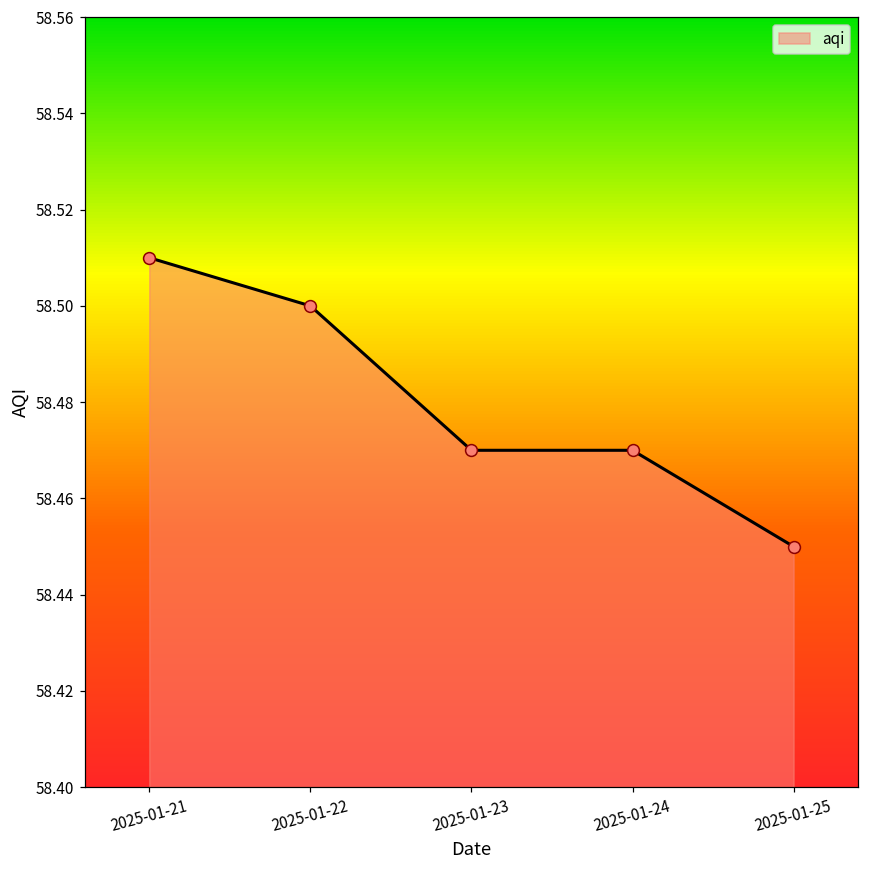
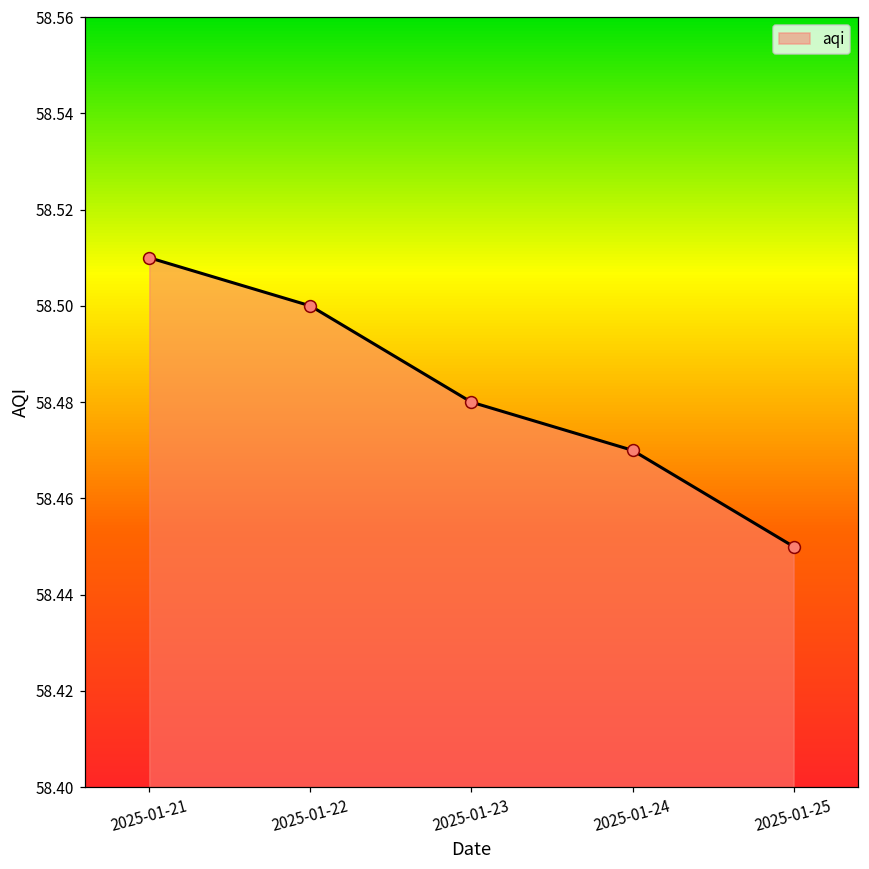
  {
    "2025-01-21": 58.51,
    "2025-01-22": 58.50,
-   "2025-01-23": 58.47,
+   "2025-01-23": 58.48,
    "2025-01-24": 58.47,
    "2025-01-25": 58.45
  }
